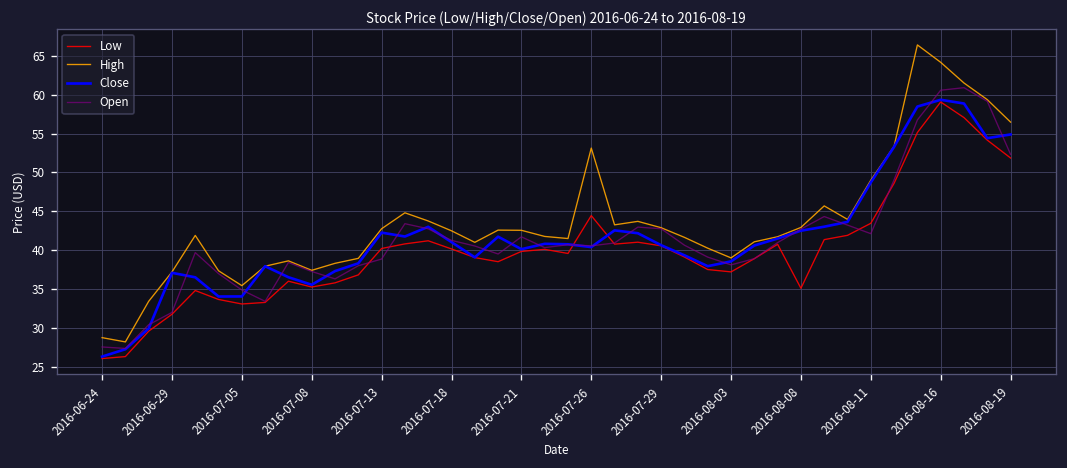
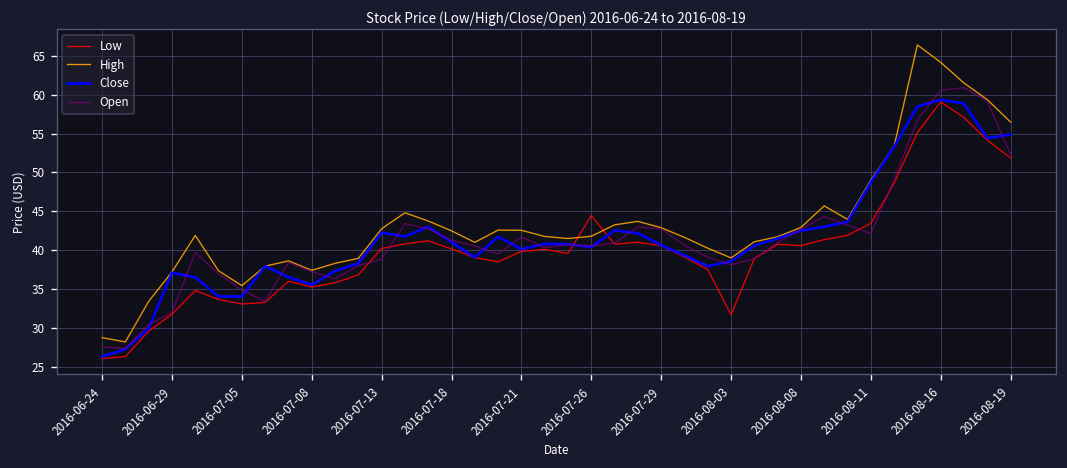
  {
    "Low": {
      "2016-07-05": 33,
      "2016-07-13": 40,
      "2016-07-18": 40,
      "2016-07-26": 44,
-     "2016-08-03": 37,
-     "2016-08-08": 35,
+     "2016-08-03": 32,
+     "2016-08-08": 41,
      "2016-08-11": 43,
      "2016-08-19": 52
    },
    "High": {
      "2016-06-24": 29,
      "2016-07-05": 35,
      "2016-07-13": 43,
      "2016-07-18": 42,
      "2016-07-21": 43,
-     "2016-07-26": 53,
+     "2016-07-26": 42,
      "2016-08-03": 39,
      "2016-08-16": 64,
      "2016-08-19": 56
    },
    "Close": {
      "2016-07-05": 34,
      "2016-07-13": 42,
      "2016-08-03": 39,
      "2016-08-19": 55
    },
    "Open": {
      "2016-06-24": 28,
      "2016-07-05": 35,
      "2016-07-13": 39,
      "2016-07-21": 42,
      "2016-08-03": 38,
      "2016-08-11": 42,
      "2016-08-16": 61,
      "2016-08-19": 52
    }
  }
